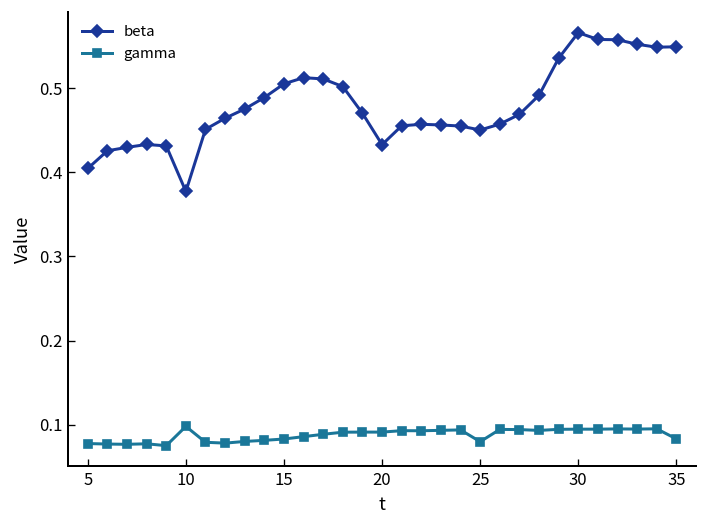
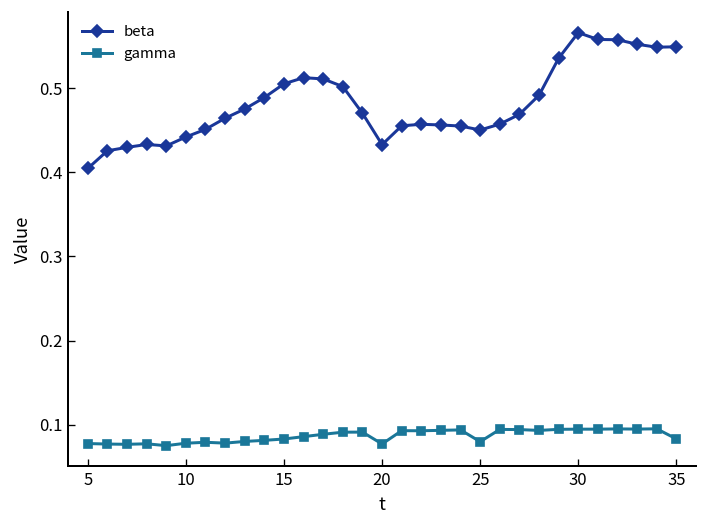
  {
    "beta": {
      "5": 0.40,
-     "10": 0.38,
+     "10": 0.44,
      "15": 0.51,
      "20": 0.43,
      "25": 0.45,
      "30": 0.57,
      "35": 0.55
    },
    "gamma": {
      "5": 0.08,
-     "10": 0.10,
+     "10": 0.08,
      "15": 0.08,
-     "20": 0.09,
+     "20": 0.08,
      "25": 0.08,
      "30": 0.09,
      "35": 0.08
    }
  }
